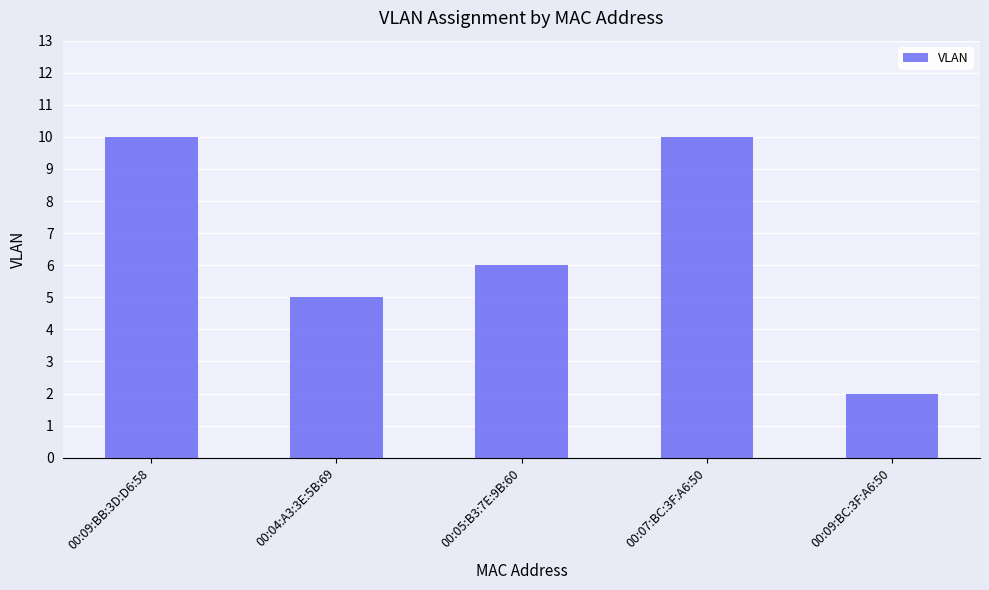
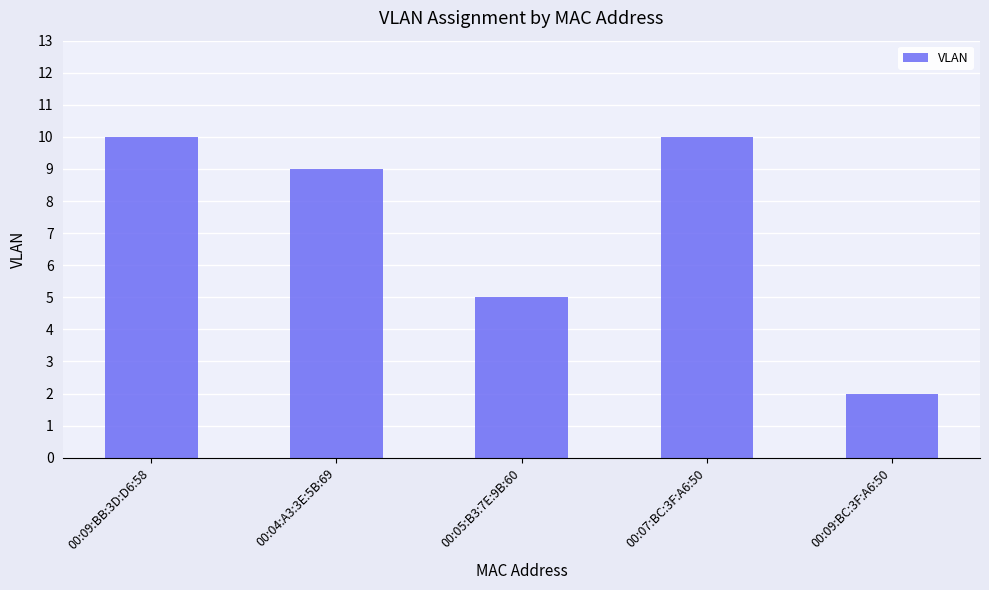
  {
    "00:09:BB:3D:D6:58": 10,
-   "00:04:A3:3E:5B:69": 5,
-   "00:05:B3:7E:9B:60": 6,
+   "00:04:A3:3E:5B:69": 9,
+   "00:05:B3:7E:9B:60": 5,
    "00:07:BC:3F:A6:50": 10,
    "00:09:BC:3F:A6:50": 2
  }
